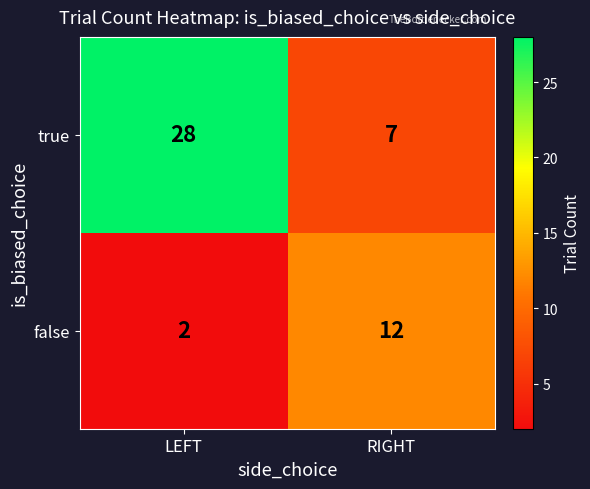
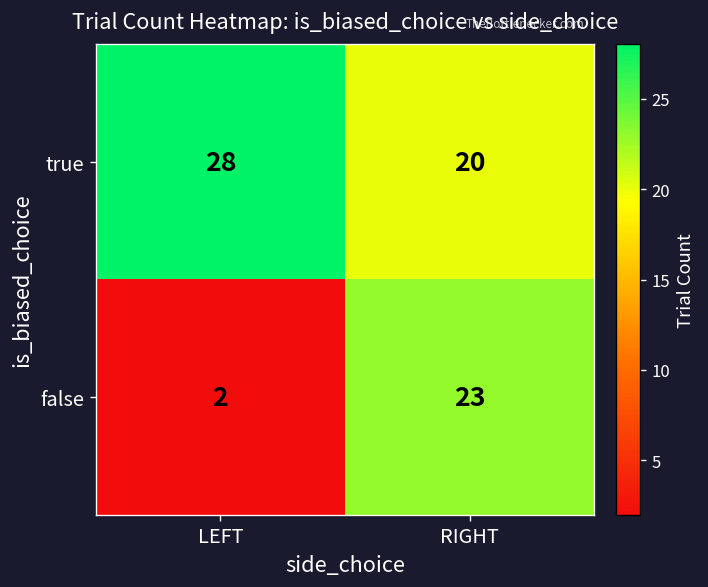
  {
    "true": {
      "LEFT": 28,
-     "RIGHT": 7
+     "RIGHT": 20
    },
    "false": {
      "LEFT": 2,
-     "RIGHT": 12
+     "RIGHT": 23
    }
  }
